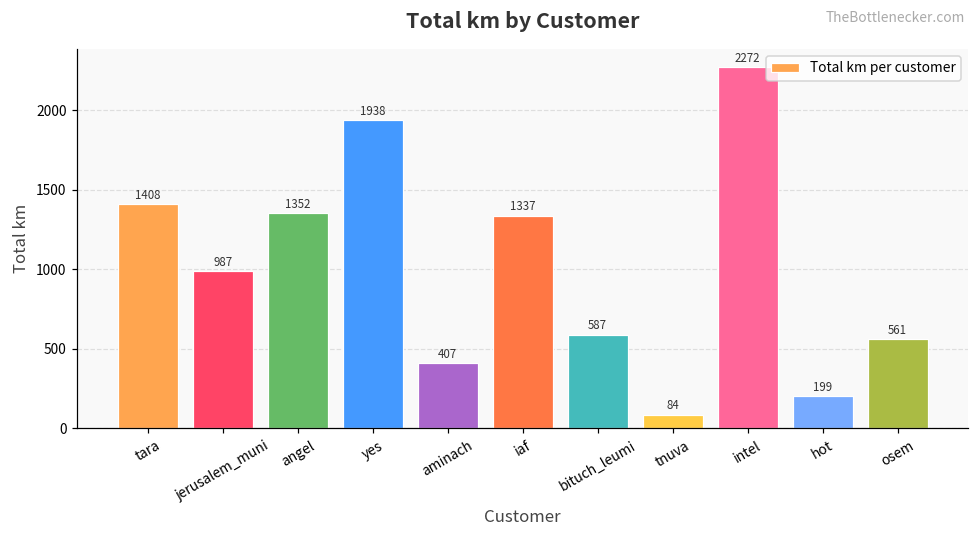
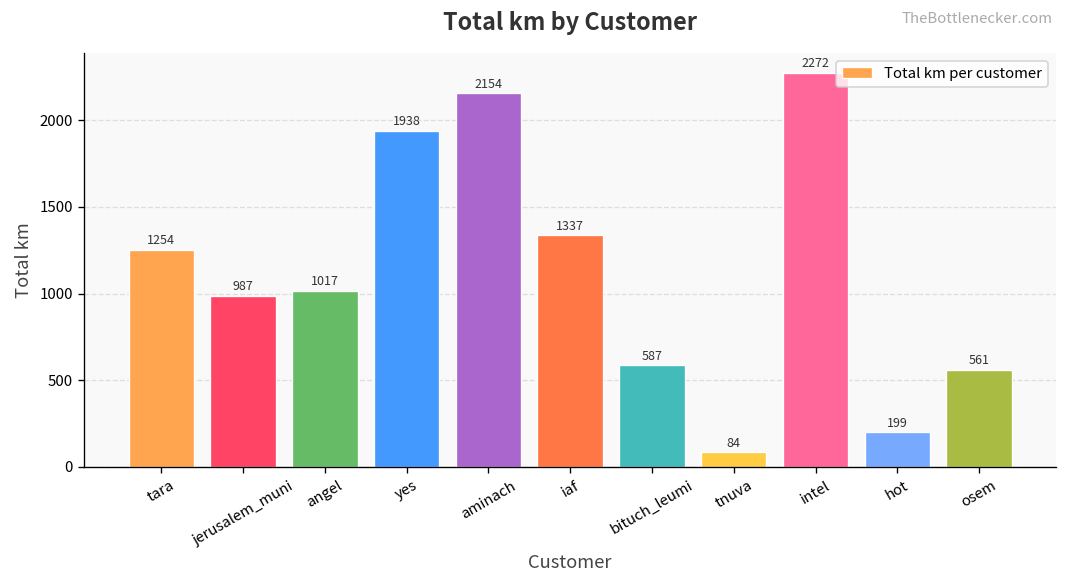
  {
-   "tara": 1408,
+   "tara": 1254,
    "jerusalem_muni": 987,
-   "angel": 1352,
+   "angel": 1017,
    "yes": 1938,
-   "aminach": 407,
+   "aminach": 2154,
    "iaf": 1337,
    "bituch_leumi": 587,
    "tnuva": 84,
    "intel": 2272,
    "hot": 199,
    "osem": 561
  }
